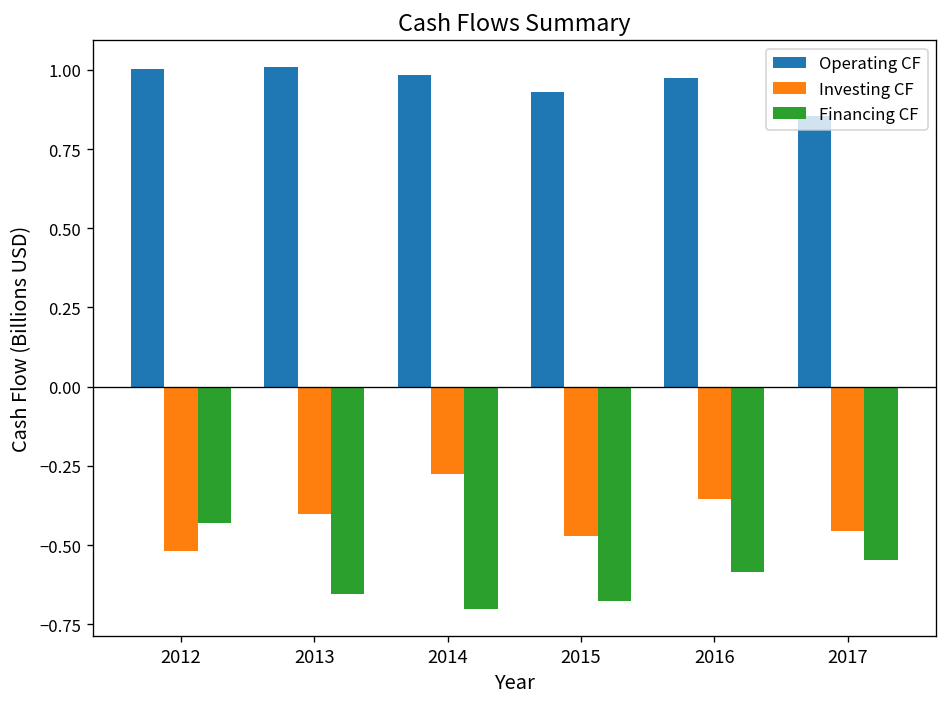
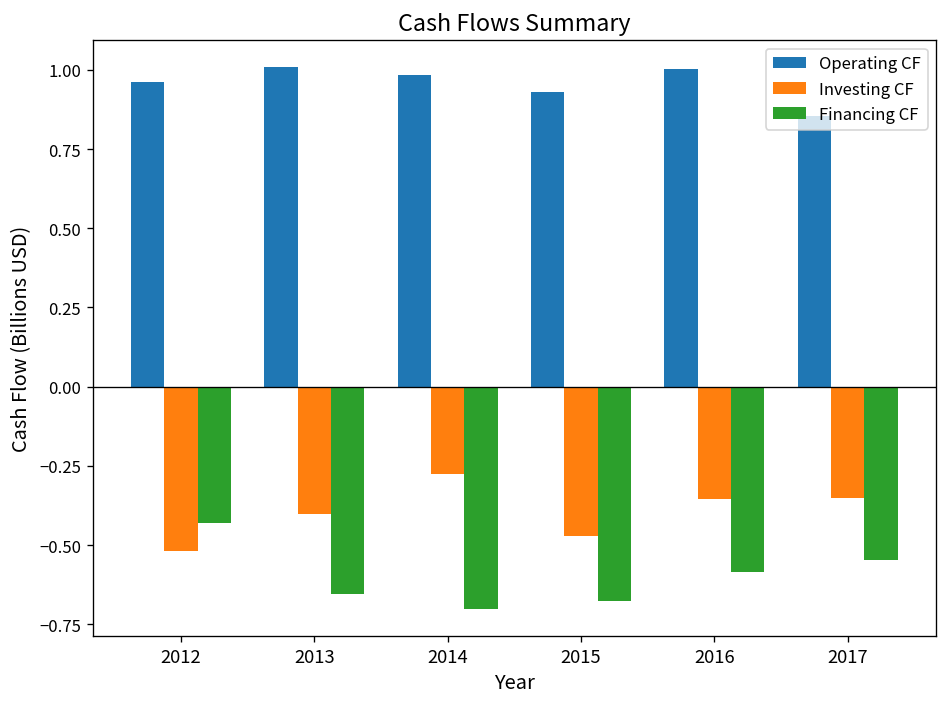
  {
    "Operating CF": {
-     "2012": 1.00,
+     "2012": 0.96,
      "2013": 1.01,
      "2014": 0.98,
      "2015": 0.93,
-     "2016": 0.97
+     "2016": 1.00
    },
    "Investing CF": {
      "2012": -0.52,
      "2013": -0.40,
      "2014": -0.28,
      "2015": -0.47,
      "2016": -0.35,
-     "2017": -0.45
+     "2017": -0.35
    },
    "Financing CF": {
      "2012": -0.43,
      "2013": -0.65,
      "2014": -0.70,
      "2015": -0.68,
      "2016": -0.59,
      "2017": -0.55
    }
  }
